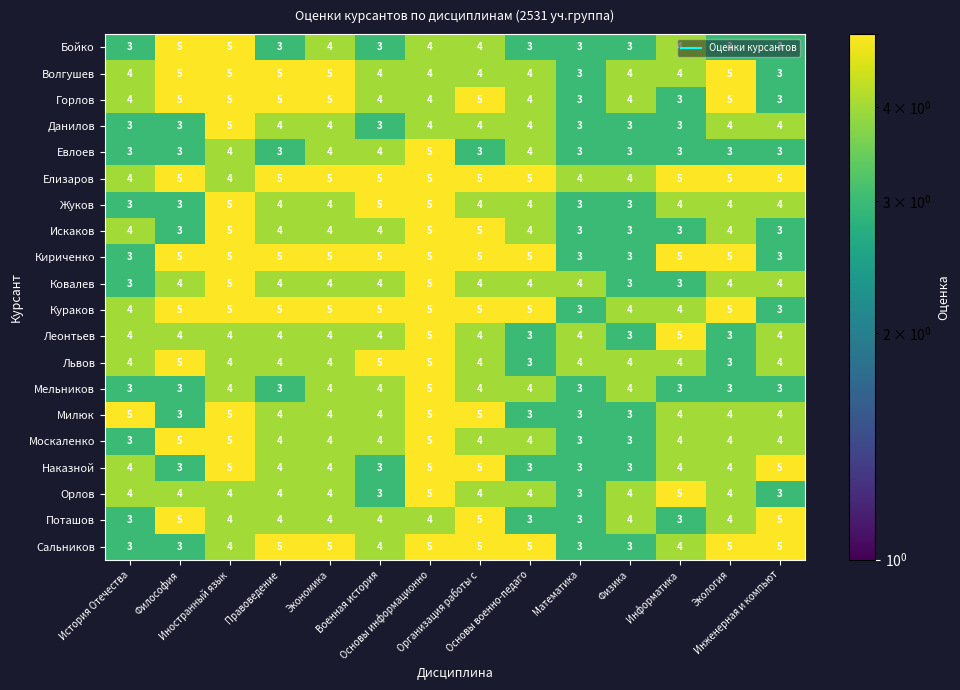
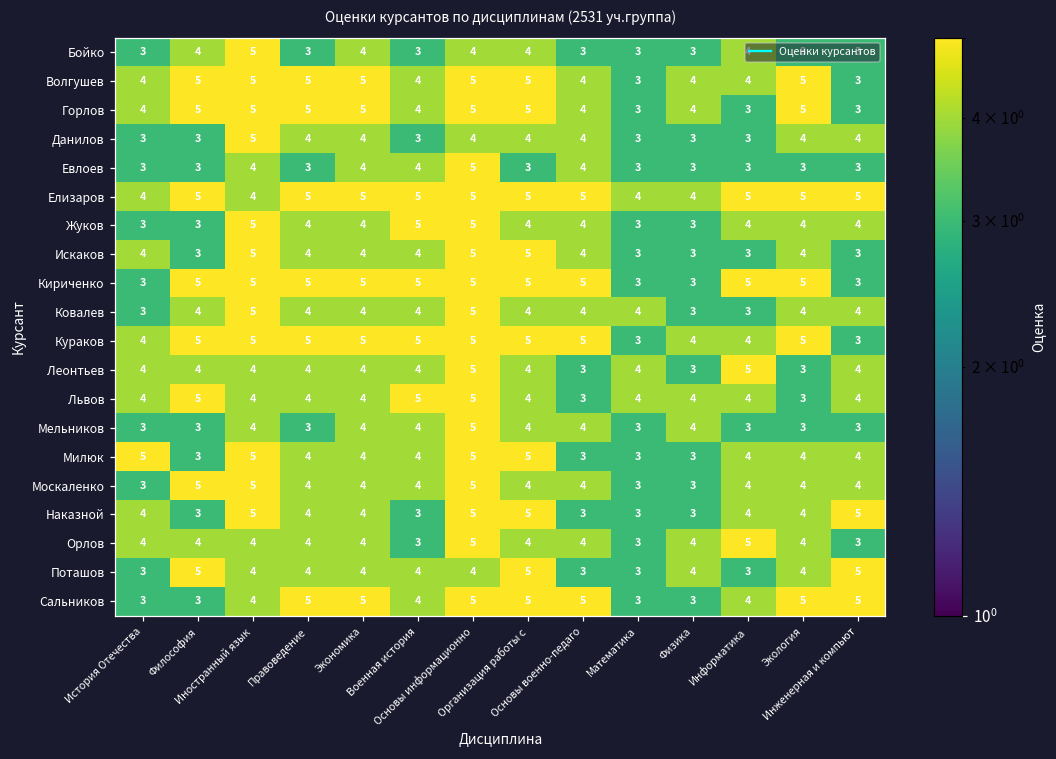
  {
    "Бойко": {
      "История Отечества": 3,
-     "Философия": 5,
+     "Философия": 4,
      "Иностранный язык": 5,
      "Правоведение": 3,
      "Экономика": 4,
      "Военная история": 3,
      "Основы информационно": 4,
      "Организация работы с": 4,
      "Основы военно-педаго": 3,
      "Математика": 3,
      "Физика": 3
    },
    "Волгушев": {
      "История Отечества": 4,
      "Философия": 5,
      "Иностранный язык": 5,
      "Правоведение": 5,
      "Экономика": 5,
      "Военная история": 4,
-     "Основы информационно": 4,
-     "Организация работы с": 4,
+     "Основы информационно": 5,
+     "Организация работы с": 5,
      "Основы военно-педаго": 4,
      "Математика": 3,
      "Физика": 4,
      "Информатика": 4,
      "Экология": 5,
      "Инженерная и компьют": 3
    },
    "Горлов": {
      "История Отечества": 4,
      "Философия": 5,
      "Иностранный язык": 5,
      "Правоведение": 5,
      "Экономика": 5,
      "Военная история": 4,
-     "Основы информационно": 4,
+     "Основы информационно": 5,
      "Организация работы с": 5,
      "Основы военно-педаго": 4,
      "Математика": 3,
      "Физика": 4,
      "Информатика": 3,
      "Экология": 5,
      "Инженерная и компьют": 3
    }
  }
